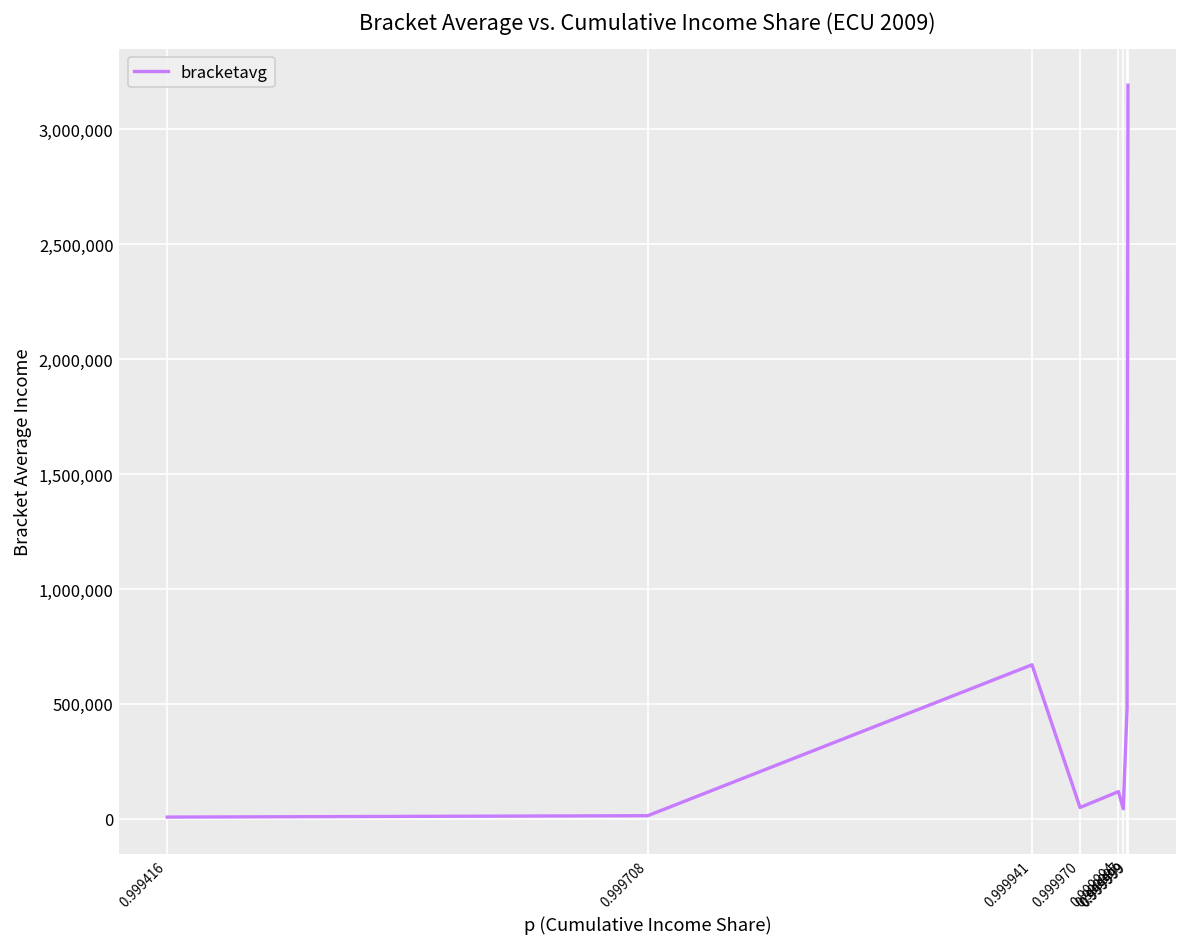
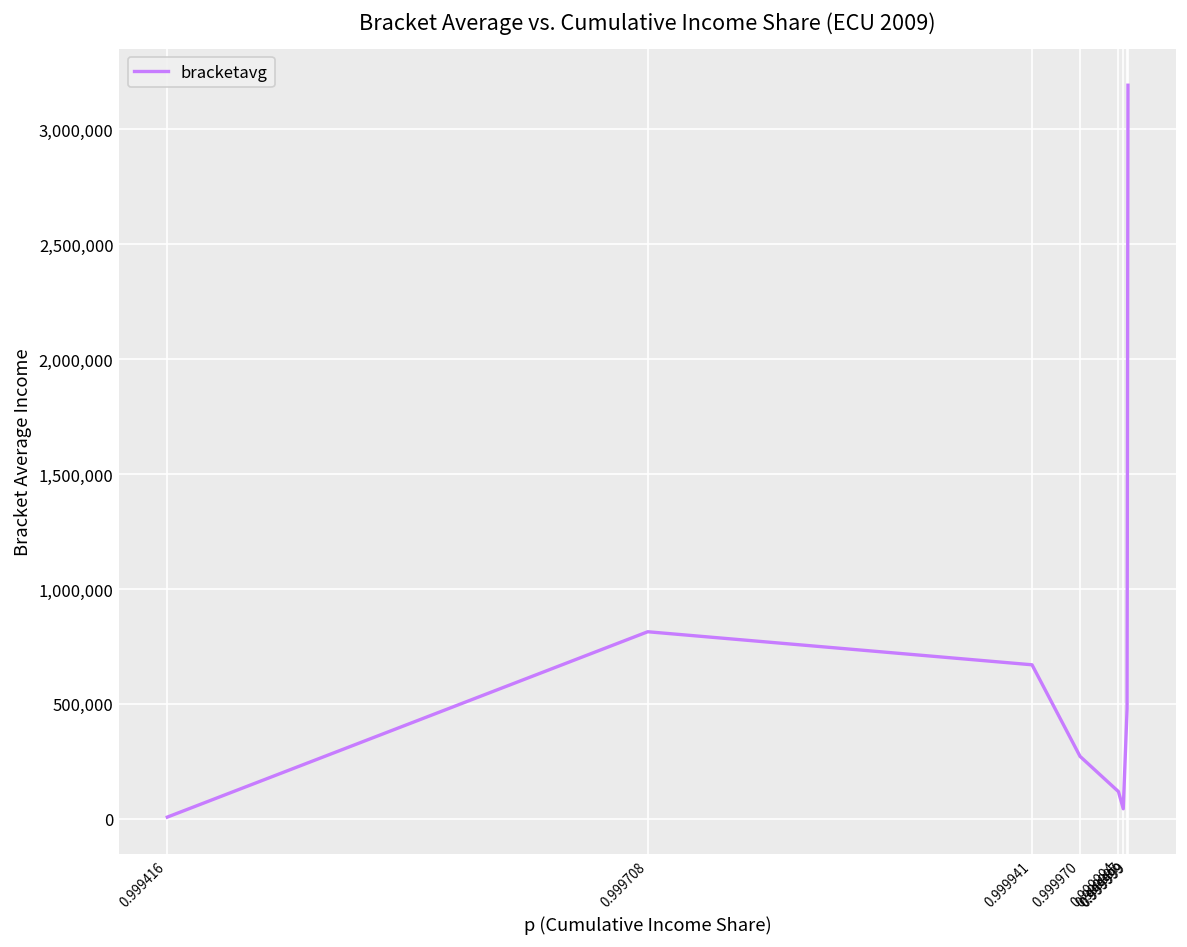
  {
    "0.999416": "10,000",
-   "0.999708": "10,000",
+   "0.999708": "810,000",
    "0.999941": "670,000",
-   "0.999970": "50,000",
+   "0.999970": "270,000",
    "0.999994": "120,000",
    "0.999997": "40,000"
  }
